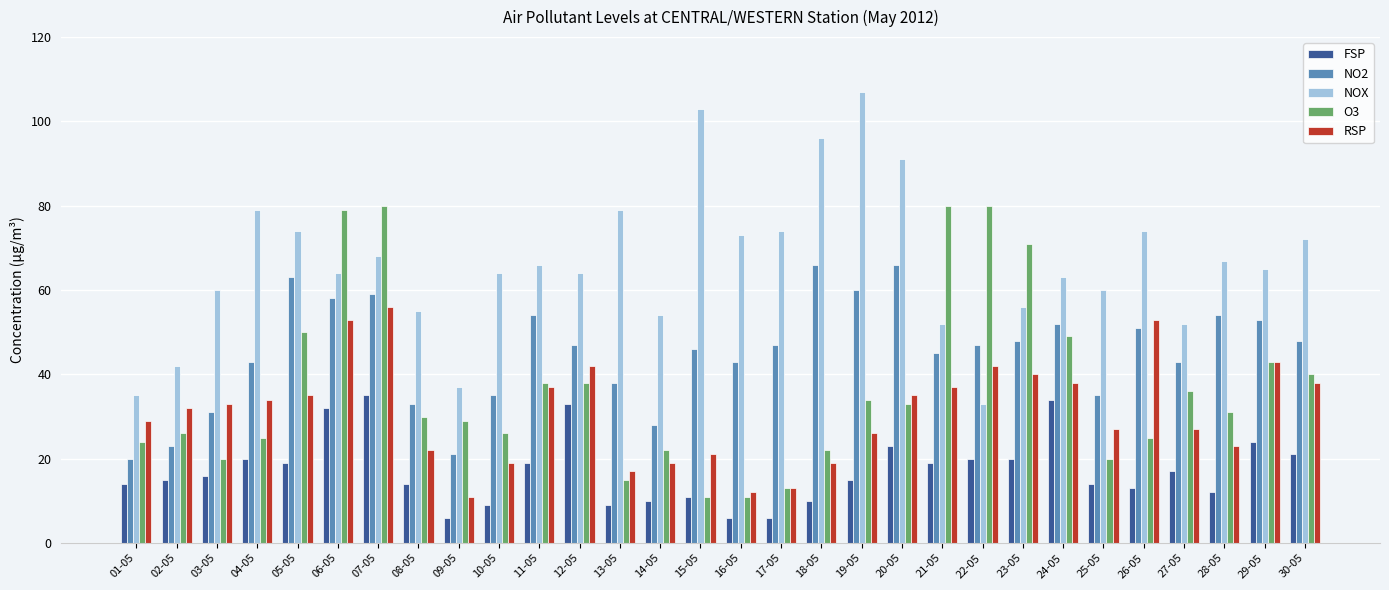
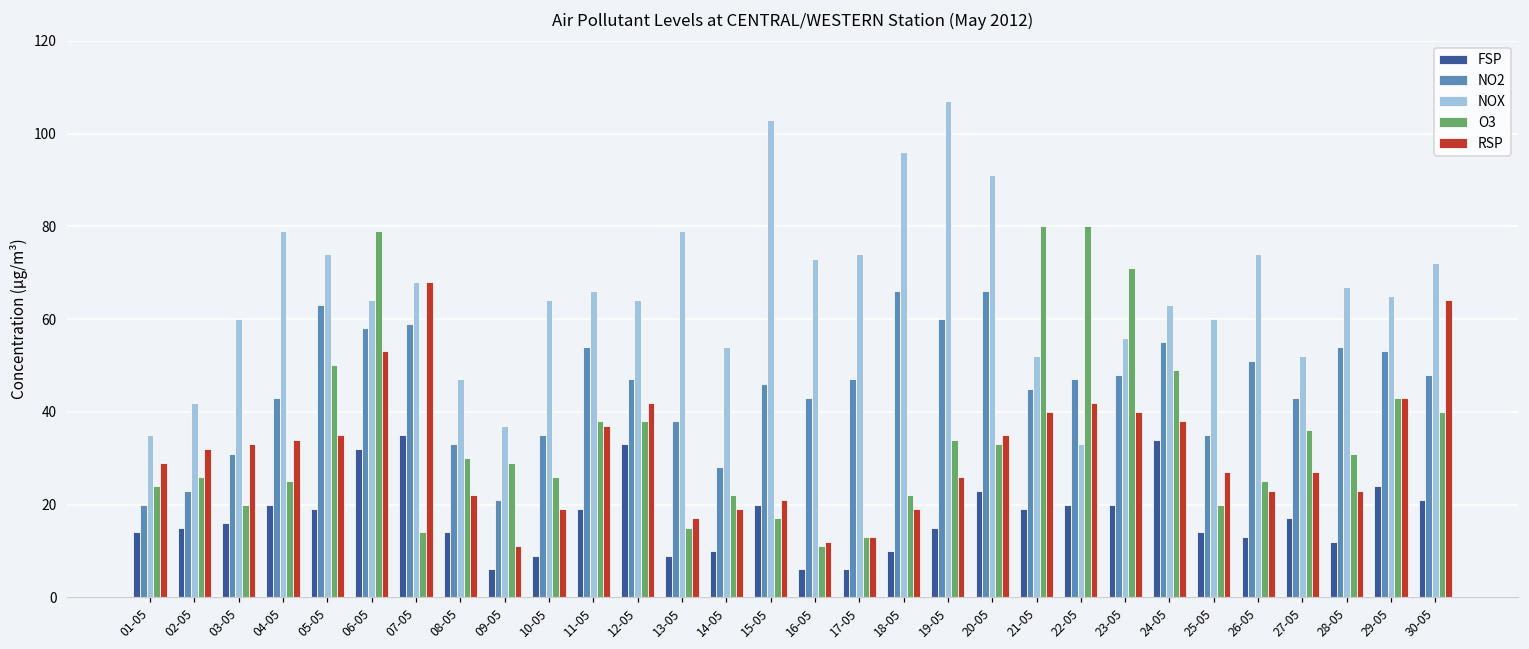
  {
    "FSP": {
      "01-05": 14,
      "02-05": 15,
      "03-05": 16,
      "04-05": 20,
      "05-05": 19,
      "06-05": 32,
      "07-05": 35,
      "08-05": 14,
      "09-05": 6,
      "10-05": 9,
      "11-05": 19,
      "12-05": 33,
      "13-05": 9,
      "14-05": 10,
-     "15-05": 11,
+     "15-05": 20,
      "16-05": 6,
      "17-05": 6,
      "18-05": 10,
      "19-05": 15,
      "20-05": 23,
      "21-05": 19,
      "22-05": 20,
      "23-05": 20,
      "24-05": 34,
      "25-05": 14,
      "26-05": 13,
      "27-05": 17,
      "28-05": 12,
      "29-05": 24,
      "30-05": 21
    },
    "NO2": {
      "01-05": 20,
      "02-05": 23,
      "03-05": 31,
      "04-05": 43,
      "05-05": 63,
      "06-05": 58,
      "07-05": 59,
      "08-05": 33,
      "09-05": 21,
      "10-05": 35,
      "11-05": 54,
      "12-05": 47,
      "13-05": 38,
      "14-05": 28,
      "15-05": 46,
      "16-05": 43,
      "17-05": 47,
      "18-05": 66,
      "19-05": 60,
      "20-05": 66,
      "21-05": 45,
      "22-05": 47,
      "23-05": 48,
-     "24-05": 52,
+     "24-05": 55,
      "25-05": 35,
      "26-05": 51,
      "27-05": 43,
      "28-05": 54,
      "29-05": 53,
      "30-05": 48
    },
    "NOX": {
      "01-05": 35,
      "02-05": 42,
      "03-05": 60,
      "04-05": 79,
      "05-05": 74,
      "06-05": 64,
      "07-05": 68,
-     "08-05": 55,
+     "08-05": 47,
      "09-05": 37,
      "10-05": 64,
      "11-05": 66,
      "12-05": 64,
      "13-05": 79,
      "14-05": 54,
      "15-05": 103,
      "16-05": 73,
      "17-05": 74,
      "18-05": 96,
      "19-05": 107,
      "20-05": 91,
      "21-05": 52,
      "22-05": 33,
      "23-05": 56,
      "24-05": 63,
      "25-05": 60,
      "26-05": 74,
      "27-05": 52,
      "28-05": 67,
      "29-05": 65,
      "30-05": 72
    },
    "O3": {
      "01-05": 24,
      "02-05": 26,
      "03-05": 20,
      "04-05": 25,
      "05-05": 50,
      "06-05": 79,
-     "07-05": 80,
+     "07-05": 14,
      "08-05": 30,
      "09-05": 29,
      "10-05": 26,
      "11-05": 38,
      "12-05": 38,
      "13-05": 15,
      "14-05": 22,
-     "15-05": 11,
+     "15-05": 17,
      "16-05": 11,
      "17-05": 13,
      "18-05": 22,
      "19-05": 34,
      "20-05": 33,
      "21-05": 80,
      "22-05": 80,
      "23-05": 71,
      "24-05": 49,
      "25-05": 20,
      "26-05": 25,
      "27-05": 36,
      "28-05": 31,
      "29-05": 43,
      "30-05": 40
    },
    "RSP": {
      "01-05": 29,
      "02-05": 32,
      "03-05": 33,
      "04-05": 34,
      "05-05": 35,
      "06-05": 53,
-     "07-05": 56,
+     "07-05": 68,
      "08-05": 22,
      "09-05": 11,
      "10-05": 19,
      "11-05": 37,
      "12-05": 42,
      "13-05": 17,
      "14-05": 19,
      "15-05": 21,
      "16-05": 12,
      "17-05": 13,
      "18-05": 19,
      "19-05": 26,
      "20-05": 35,
-     "21-05": 37,
+     "21-05": 40,
      "22-05": 42,
      "23-05": 40,
      "24-05": 38,
      "25-05": 27,
-     "26-05": 53,
+     "26-05": 23,
      "27-05": 27,
      "28-05": 23,
      "29-05": 43,
-     "30-05": 38
+     "30-05": 64
    }
  }
